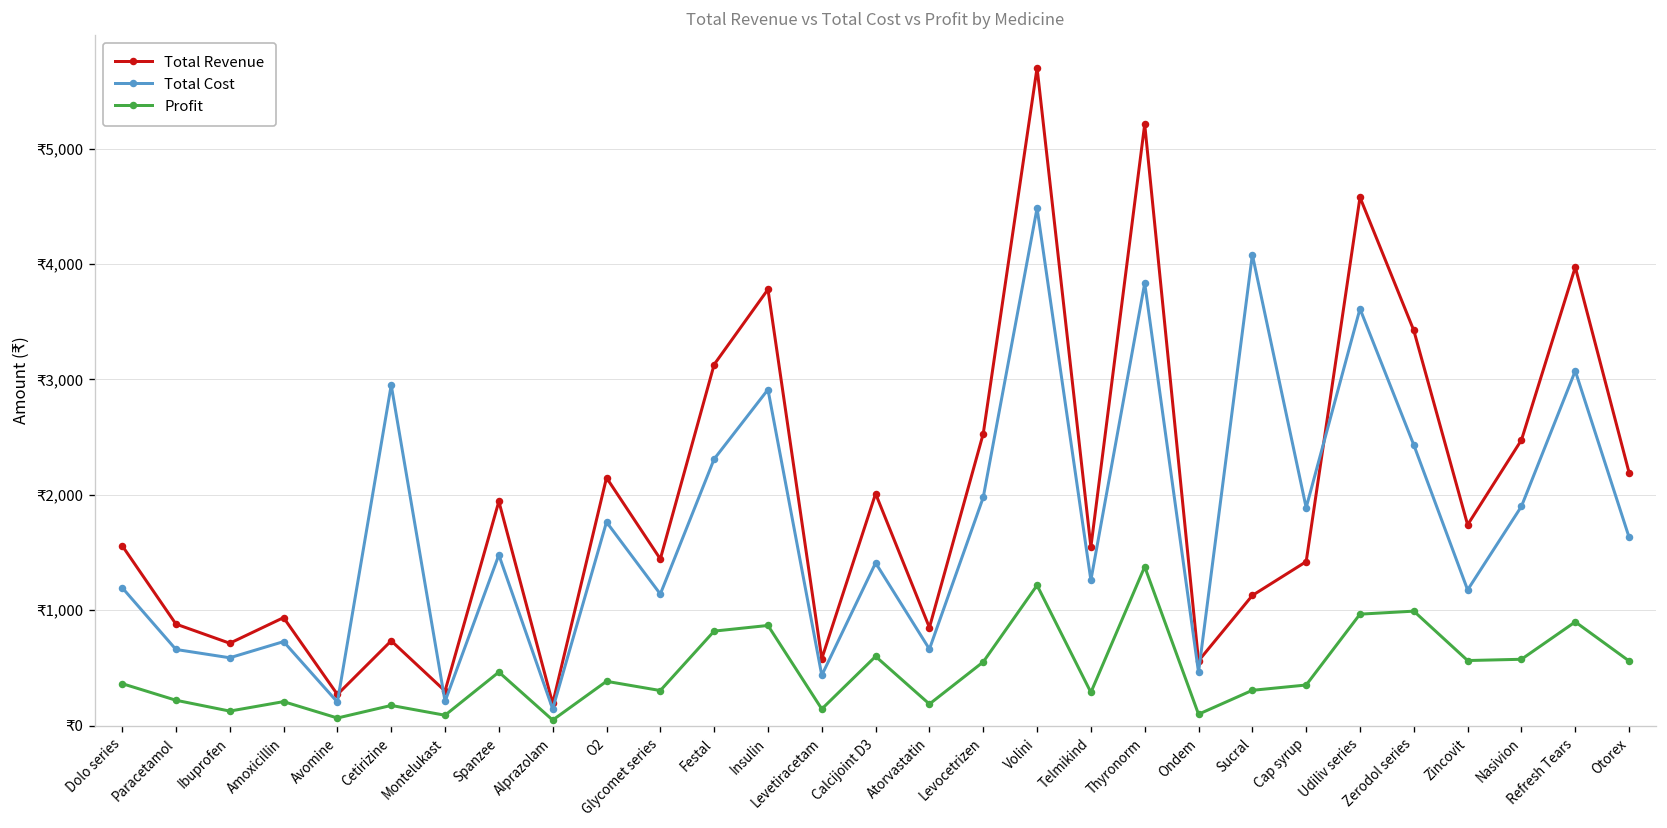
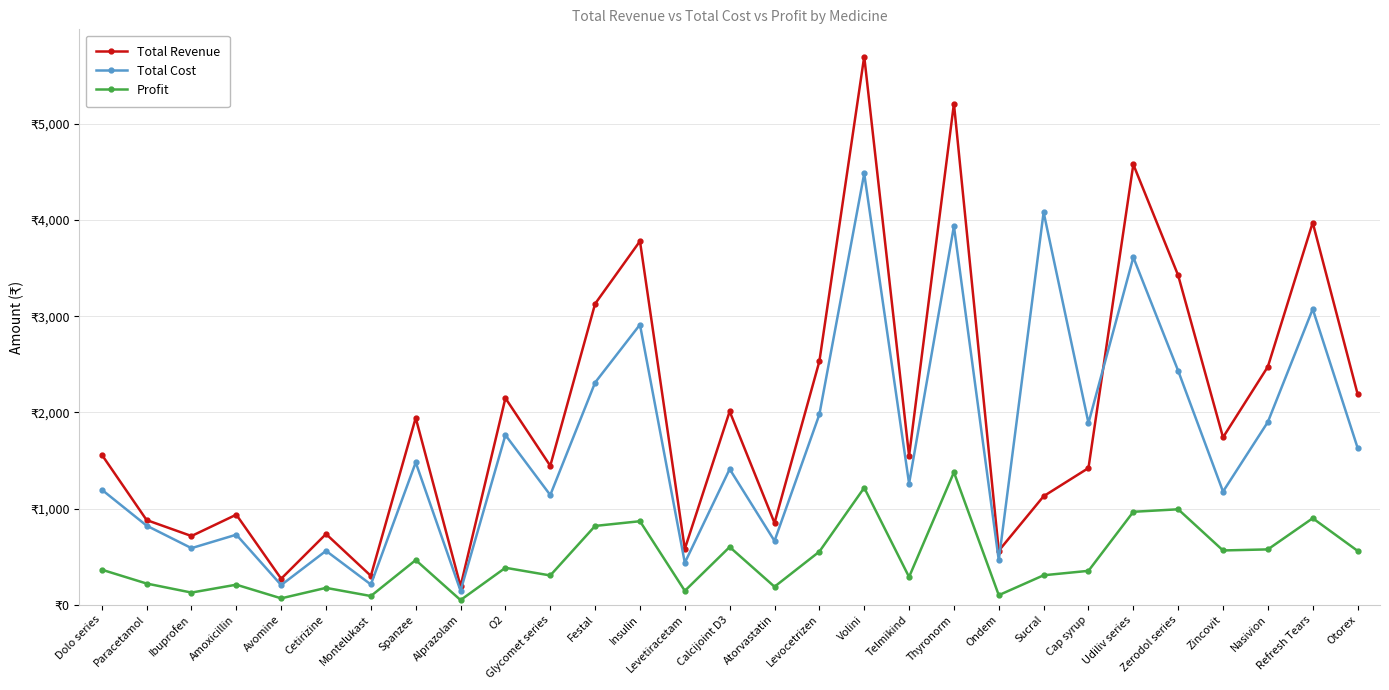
  {
    "Total Revenue": {
      "Dolo series": "₹1,600",
      "Paracetamol": "₹900",
      "Ibuprofen": "₹700",
      "Amoxicillin": "₹900",
      "Avomine": "₹300",
      "Cetirizine": "₹700",
      "Montelukast": "₹300",
      "Spanzee": "₹1,900",
      "Alprazolam": "₹200",
      "O2": "₹2,100",
      "Glycomet series": "₹1,400",
      "Festal": "₹3,100",
      "Insulin": "₹3,800",
      "Levetiracetam": "₹600",
      "Calcijoint D3": "₹2,000",
      "Atorvastatin": "₹900",
      "Levocetrizen": "₹2,500",
      "Volini": "₹5,700",
      "Telmikind": "₹1,500",
      "Thyronorm": "₹5,200",
      "Ondem": "₹600",
      "Sucral": "₹1,100",
      "Cap syrup": "₹1,400",
      "Udiliv series": "₹4,600",
      "Zerodol series": "₹3,400",
      "Zincovit": "₹1,700",
      "Nasivion": "₹2,500",
      "Refresh Tears": "₹4,000",
      "Otorex": "₹2,200"
    },
    "Total Cost": {
      "Dolo series": "₹1,200",
-     "Paracetamol": "₹700",
+     "Paracetamol": "₹800",
      "Ibuprofen": "₹600",
      "Amoxicillin": "₹700",
      "Avomine": "₹200",
-     "Cetirizine": "₹3,000",
+     "Cetirizine": "₹600",
      "Montelukast": "₹200",
      "Spanzee": "₹1,500",
      "Alprazolam": "₹100",
      "O2": "₹1,800",
      "Glycomet series": "₹1,100",
      "Festal": "₹2,300",
      "Insulin": "₹2,900",
      "Levetiracetam": "₹400",
      "Calcijoint D3": "₹1,400",
      "Atorvastatin": "₹700",
      "Levocetrizen": "₹2,000",
      "Volini": "₹4,500",
      "Telmikind": "₹1,300",
-     "Thyronorm": "₹3,800",
+     "Thyronorm": "₹3,900",
      "Ondem": "₹500",
      "Sucral": "₹4,100",
      "Cap syrup": "₹1,900",
      "Udiliv series": "₹3,600",
      "Zerodol series": "₹2,400",
      "Zincovit": "₹1,200",
      "Nasivion": "₹1,900",
      "Refresh Tears": "₹3,100",
      "Otorex": "₹1,600"
    },
    "Profit": {
      "Dolo series": "₹400",
      "Paracetamol": "₹200",
      "Ibuprofen": "₹100",
      "Amoxicillin": "₹200",
      "Avomine": "₹100",
      "Cetirizine": "₹200",
      "Montelukast": "₹100",
      "Spanzee": "₹500",
      "Alprazolam": "₹0",
      "O2": "₹400",
      "Glycomet series": "₹300",
      "Festal": "₹800",
      "Insulin": "₹900",
      "Levetiracetam": "₹100",
      "Calcijoint D3": "₹600",
      "Atorvastatin": "₹200",
      "Levocetrizen": "₹600",
      "Volini": "₹1,200",
      "Telmikind": "₹300",
      "Thyronorm": "₹1,400",
      "Ondem": "₹100",
      "Sucral": "₹300",
      "Cap syrup": "₹400",
      "Udiliv series": "₹1,000",
      "Zerodol series": "₹1,000",
      "Zincovit": "₹600",
      "Nasivion": "₹600",
      "Refresh Tears": "₹900",
      "Otorex": "₹600"
    }
  }
